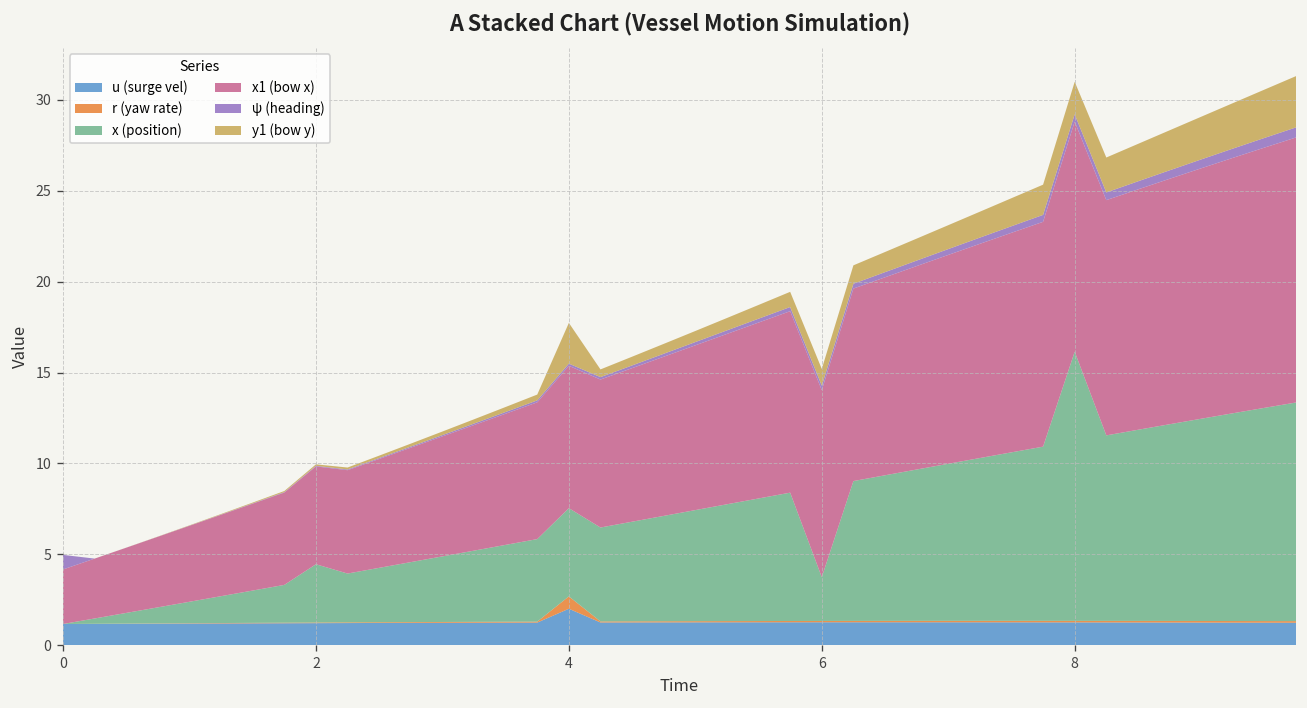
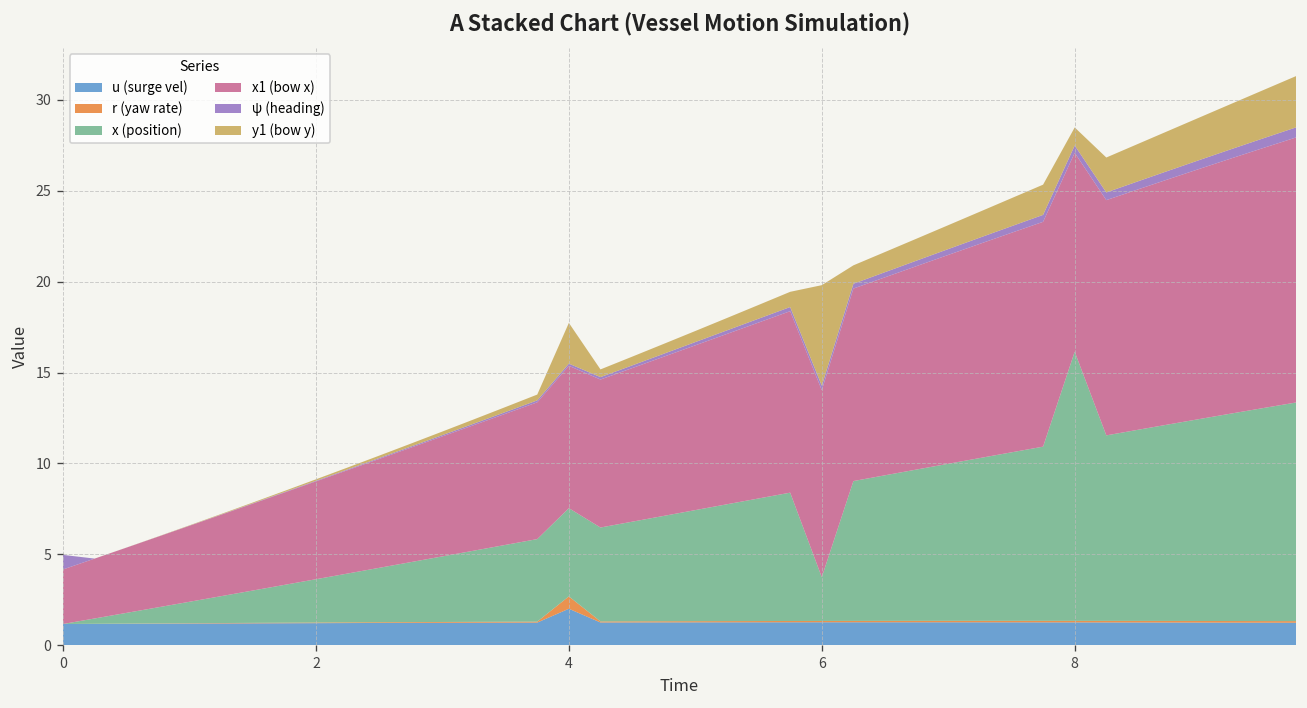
  {
    "u (surge vel)": {
      "4": 2.0
    },
    "r (yaw rate)": {
      "4": 0.7
    },
    "x (position)": {
-     "2": 3.2,
+     "2": 2.4,
      "4": 4.9,
      "6": 2.4,
      "8": 14.8
    },
    "x1 (bow x)": {
      "0": 3.0,
      "6": 10.3,
-     "8": 12.7
+     "8": 10.9
    },
    "ψ (heading)": {
      "6": 0.2,
      "8": 0.4
    },
    "y1 (bow y)": {
      "4": 2.2,
-     "6": 0.9,
-     "8": 1.8
+     "6": 5.5,
+     "8": 1.0
    }
  }
